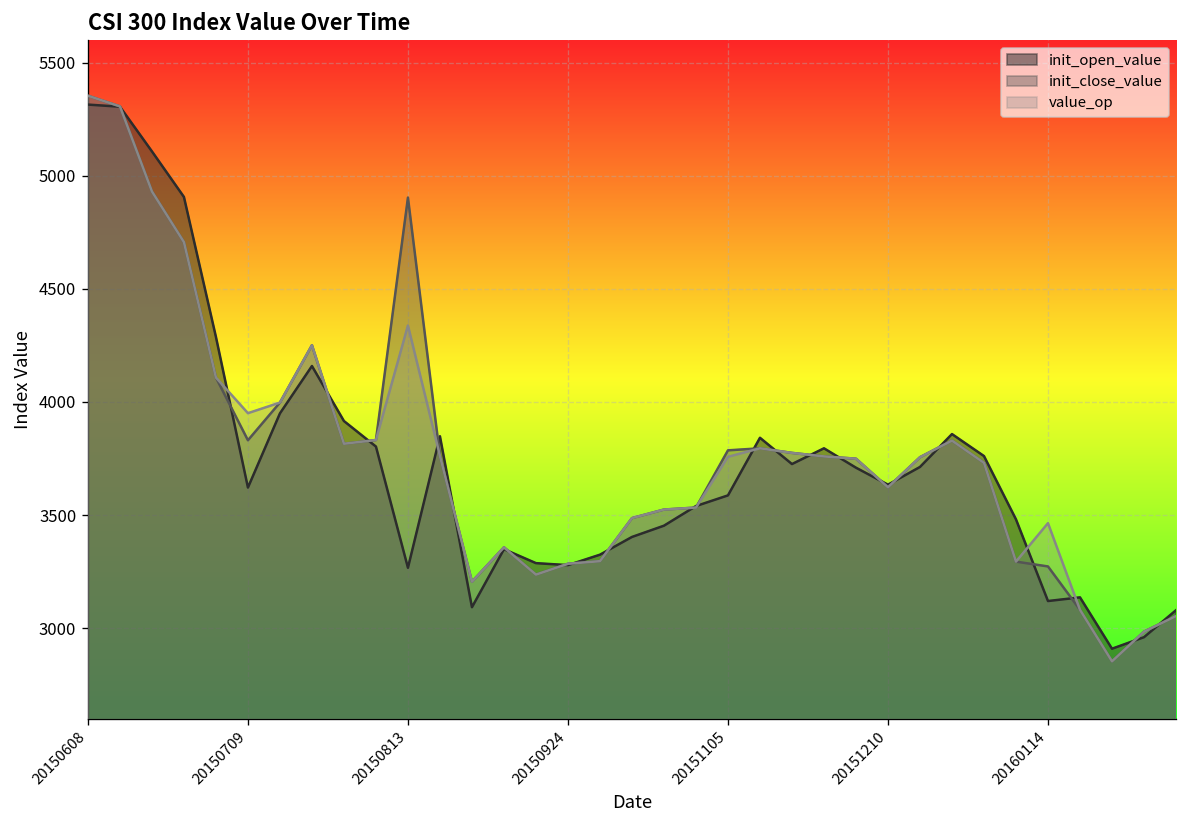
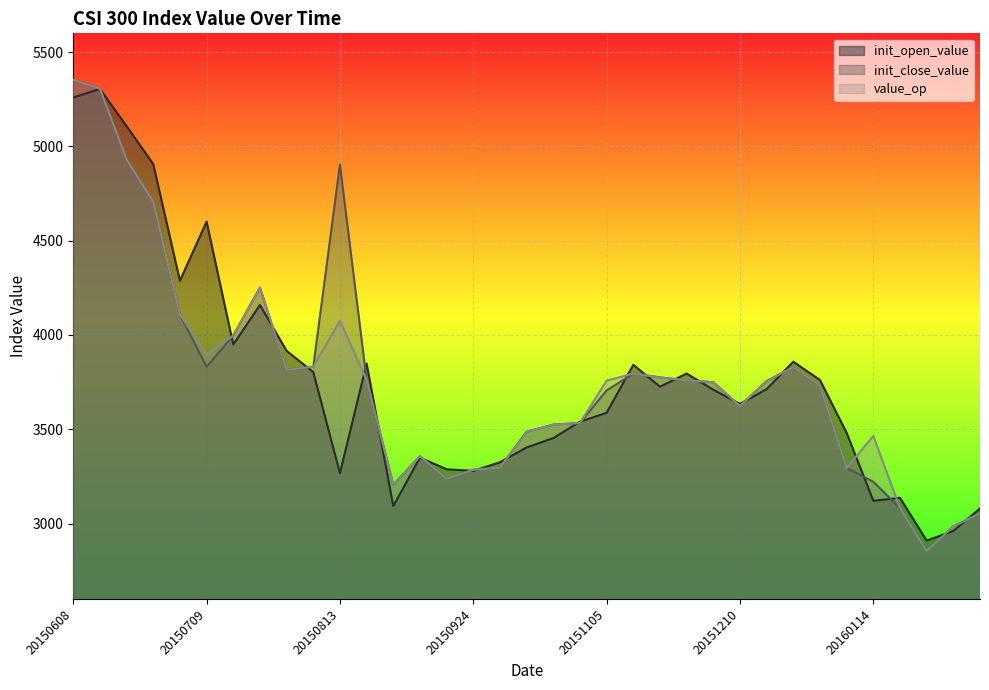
  {
    "init_open_value": {
-     "20150608": 5310,
-     "20150709": 3620,
+     "20150608": 5260,
+     "20150709": 4600,
      "20150813": 3270,
      "20151105": 3590,
      "20160114": 3120
    },
    "init_close_value": {
      "20150709": 3830,
      "20150813": 4900,
-     "20151105": 3790,
-     "20160114": 3270
+     "20151105": 3710,
+     "20160114": 3220
    },
    "value_op": {
-     "20150709": 3950,
-     "20150813": 4340,
+     "20150709": 3900,
+     "20150813": 4080,
      "20151105": 3760,
      "20160114": 3460
    }
  }
